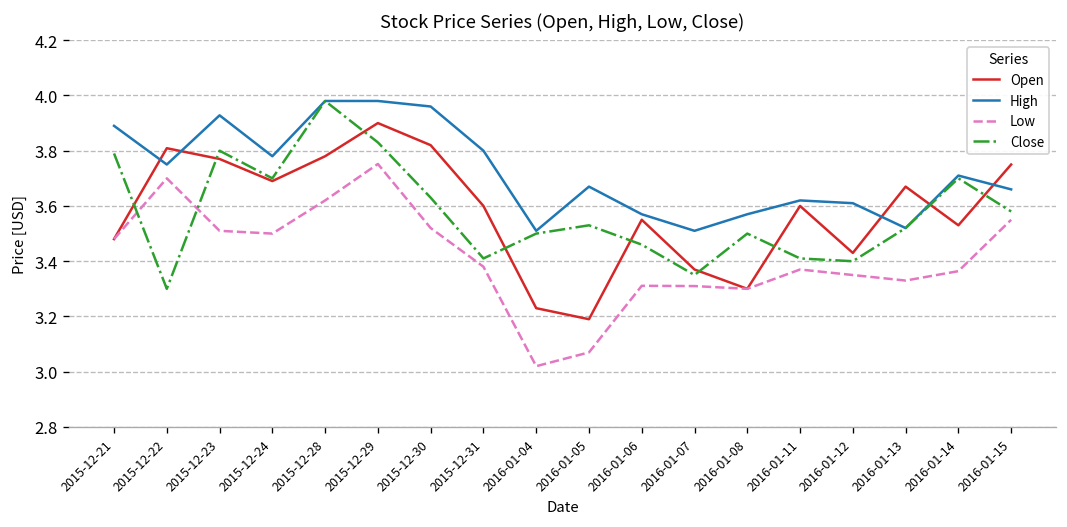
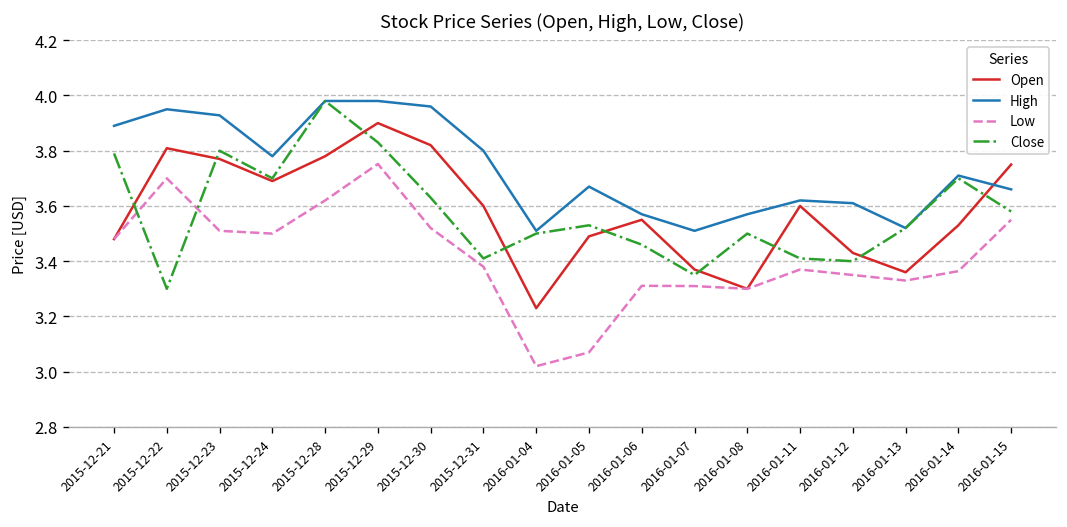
  {
    "Open": {
      "2015-12-22": 3.81,
      "2015-12-23": 3.77,
      "2015-12-28": 3.78,
      "2015-12-29": 3.90,
      "2015-12-30": 3.82,
      "2015-12-31": 3.60,
      "2016-01-04": 3.23,
-     "2016-01-05": 3.19,
+     "2016-01-05": 3.49,
      "2016-01-06": 3.55,
      "2016-01-07": 3.37,
      "2016-01-11": 3.60,
      "2016-01-12": 3.43,
-     "2016-01-13": 3.67,
+     "2016-01-13": 3.36,
      "2016-01-14": 3.53,
      "2016-01-15": 3.75
    },
    "High": {
      "2015-12-21": 3.89,
-     "2015-12-22": 3.75,
+     "2015-12-22": 3.95,
      "2015-12-23": 3.93,
      "2015-12-24": 3.78,
      "2015-12-29": 3.98,
      "2015-12-30": 3.96,
      "2015-12-31": 3.80,
      "2016-01-05": 3.67,
      "2016-01-06": 3.57,
      "2016-01-07": 3.51,
      "2016-01-08": 3.57,
      "2016-01-11": 3.62,
      "2016-01-12": 3.61,
      "2016-01-15": 3.66
    },
    "Low": {
      "2015-12-22": 3.70,
      "2015-12-23": 3.51,
      "2015-12-24": 3.50,
      "2015-12-28": 3.62,
      "2015-12-29": 3.75,
      "2015-12-30": 3.52,
      "2015-12-31": 3.38,
      "2016-01-04": 3.02,
      "2016-01-05": 3.07,
      "2016-01-06": 3.31,
      "2016-01-07": 3.31,
      "2016-01-11": 3.37,
      "2016-01-12": 3.35,
      "2016-01-13": 3.33,
      "2016-01-14": 3.36,
      "2016-01-15": 3.55
    },
    "Close": {
      "2015-12-21": 3.79,
      "2015-12-22": 3.30,
      "2015-12-23": 3.80,
      "2015-12-29": 3.83,
      "2015-12-30": 3.63,
      "2015-12-31": 3.41,
      "2016-01-05": 3.53,
      "2016-01-06": 3.46,
      "2016-01-07": 3.35,
      "2016-01-08": 3.50,
      "2016-01-11": 3.41,
      "2016-01-12": 3.40,
      "2016-01-15": 3.58
    }
  }
